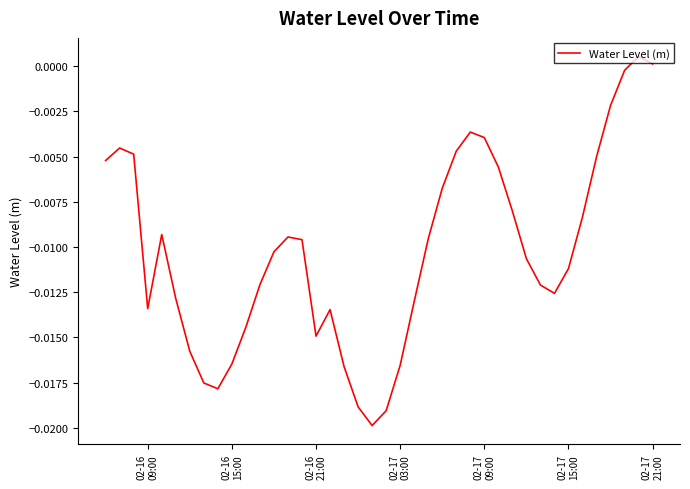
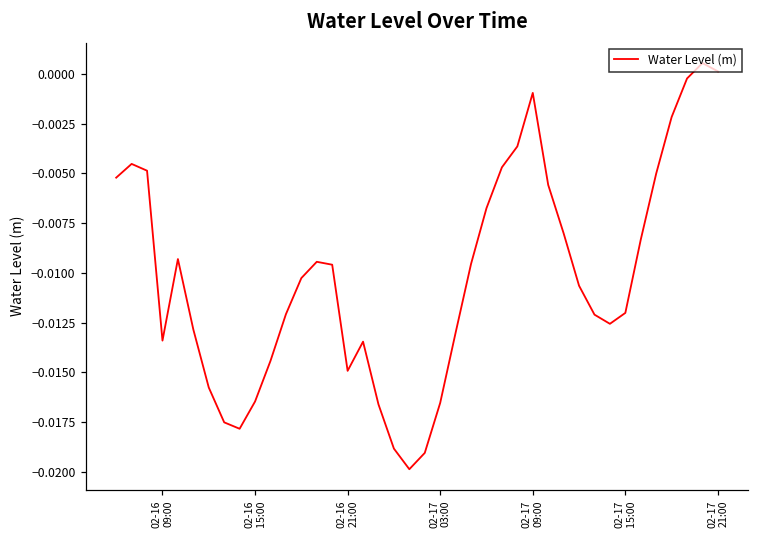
  {
    "02-16 09:00": -0.0134,
    "02-16 15:00": -0.0165,
    "02-16 21:00": -0.0149,
    "02-17 03:00": -0.0165,
-   "02-17 09:00": -0.0039,
-   "02-17 15:00": -0.0112,
+   "02-17 09:00": -0.0010,
+   "02-17 15:00": -0.0120,
    "02-17 21:00": 0.0001
  }
